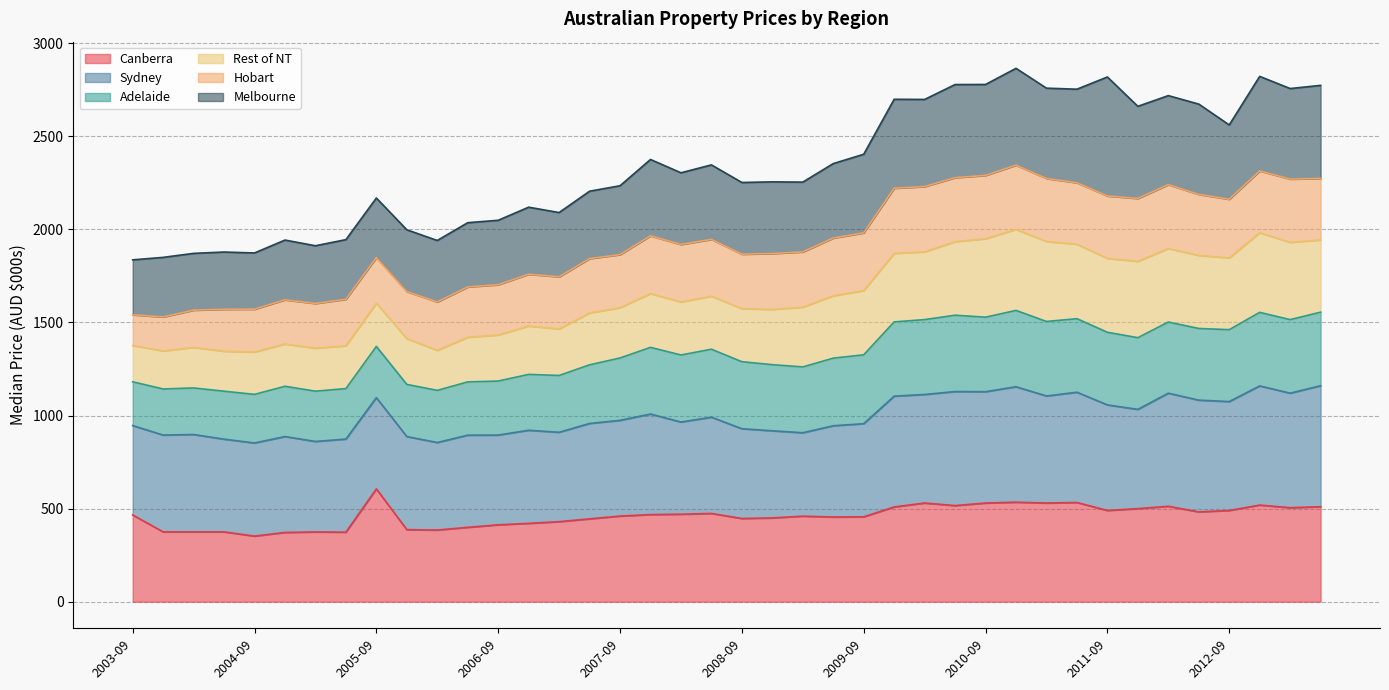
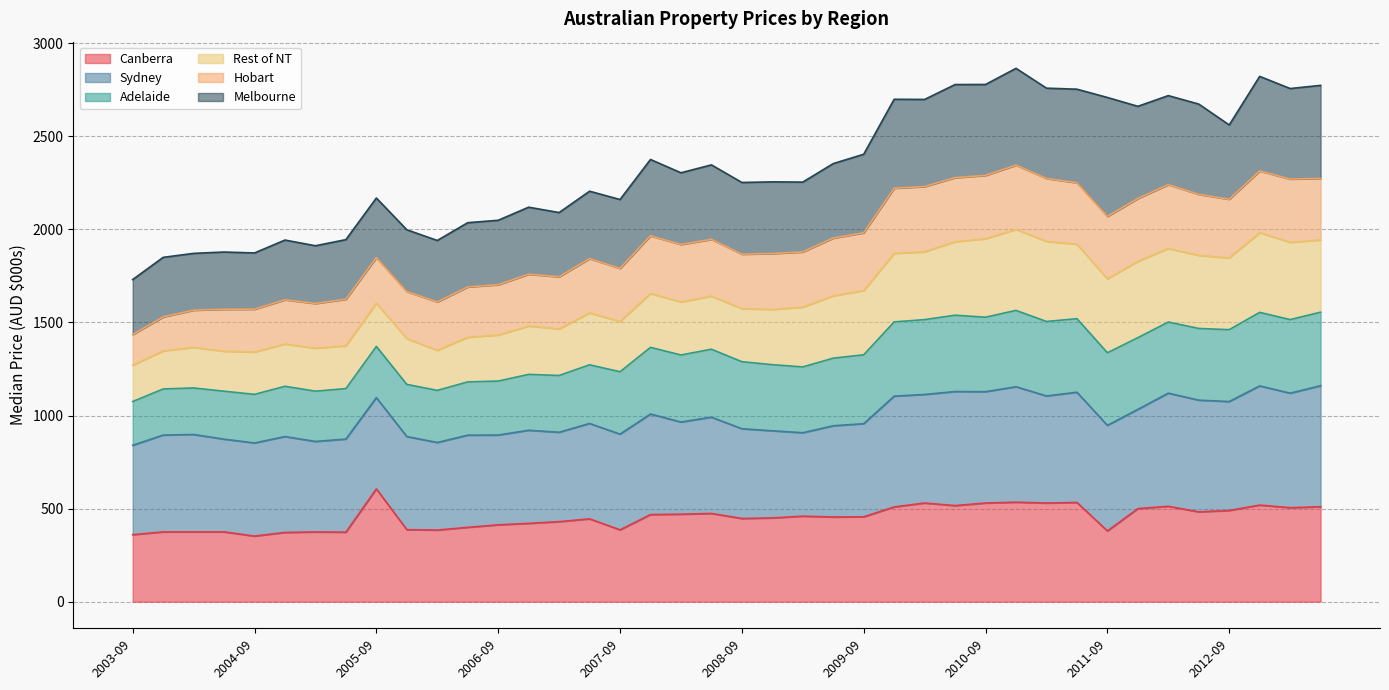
  {
    "Canberra": {
-     "2003-09": 470,
+     "2003-09": 360,
      "2004-09": 350,
      "2005-09": 610,
      "2006-09": 410,
-     "2007-09": 460,
+     "2007-09": 390,
      "2008-09": 450,
      "2009-09": 460,
      "2010-09": 530,
-     "2011-09": 490,
+     "2011-09": 380,
      "2012-09": 490
    },
    "Melbourne": {
      "2003-09": 300,
      "2004-09": 300,
      "2005-09": 320,
      "2006-09": 350,
      "2007-09": 370,
      "2008-09": 390,
      "2009-09": 420,
      "2010-09": 490,
      "2011-09": 640,
      "2012-09": 400
    }
  }
